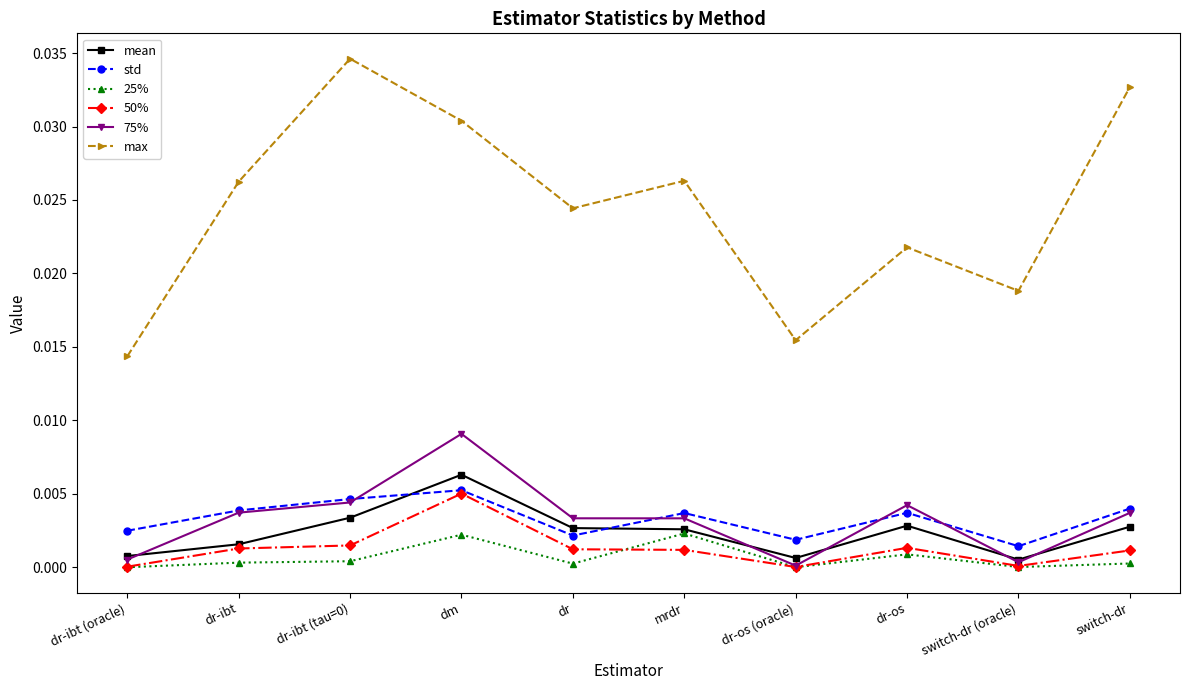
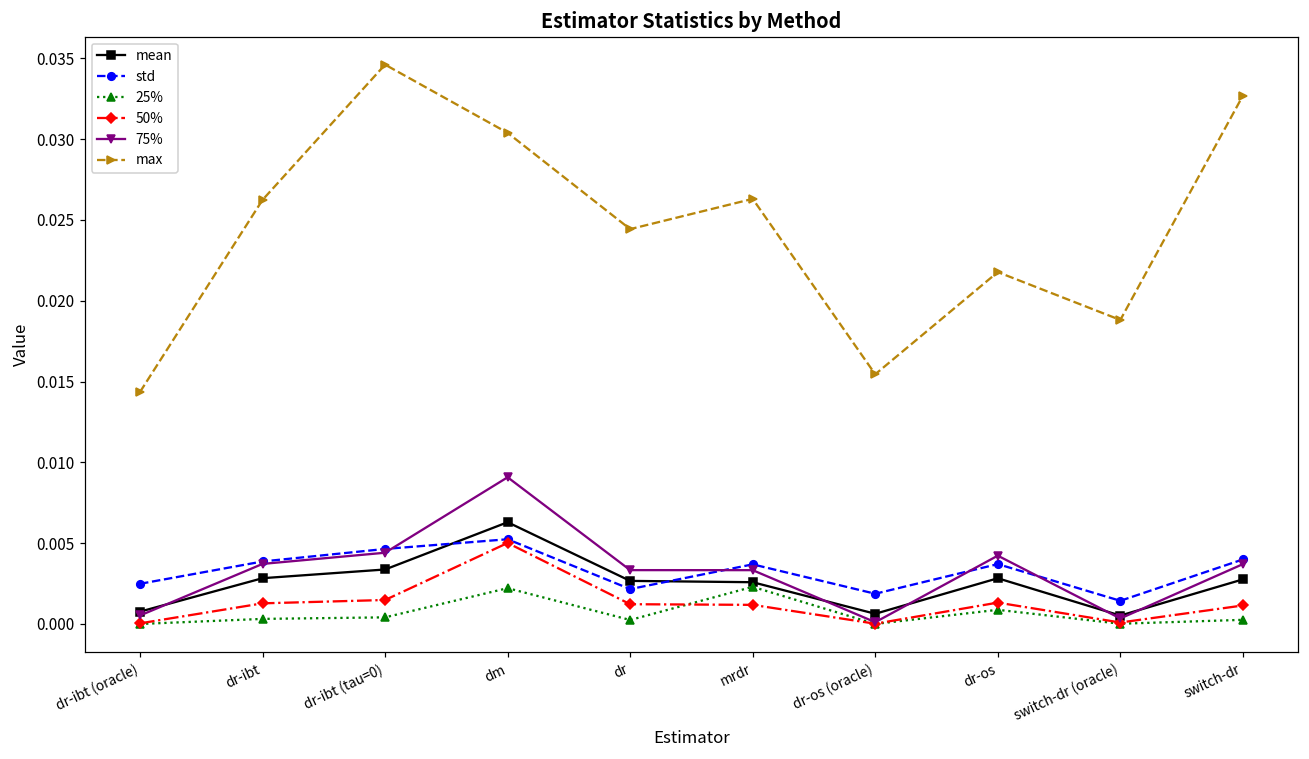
  {
    "mean": {
      "dr-ibt (oracle)": 0.0008,
-     "dr-ibt": 0.0016,
+     "dr-ibt": 0.0028,
      "dr-ibt (tau=0)": 0.0034,
      "dm": 0.0063,
      "dr": 0.0027,
      "mrdr": 0.0026,
      "dr-os (oracle)": 0.0006,
      "dr-os": 0.0028,
      "switch-dr (oracle)": 0.0005,
      "switch-dr": 0.0028
    },
    "std": {
      "dr-ibt (oracle)": 0.0025,
      "dr-ibt (tau=0)": 0.0046,
      "dm": 0.0052,
      "dr": 0.0022,
      "mrdr": 0.0037,
      "dr-os (oracle)": 0.0019,
      "dr-os": 0.0037,
      "switch-dr (oracle)": 0.0014,
      "switch-dr": 0.0040
    },
    "25%": {
      "dr-ibt": 0.0003,
      "dr-ibt (tau=0)": 0.0004,
      "dm": 0.0022,
      "dr": 0.0002,
      "mrdr": 0.0023,
      "dr-os": 0.0009,
      "switch-dr": 0.0003
    },
    "50%": {
      "dr-ibt": 0.0013,
      "dr-ibt (tau=0)": 0.0015,
      "dm": 0.0050,
      "dr": 0.0012,
      "mrdr": 0.0012,
      "dr-os": 0.0013,
      "switch-dr": 0.0011
    },
    "75%": {
      "dr-ibt (oracle)": 0.0005,
      "dr-ibt (tau=0)": 0.0044,
      "dm": 0.0091,
      "dr": 0.0033,
      "mrdr": 0.0033,
      "dr-os": 0.0042,
      "switch-dr (oracle)": 0.0003,
      "switch-dr": 0.0037
    },
    "max": {
      "dr-ibt (oracle)": 0.0144,
      "dr-ibt": 0.0262,
      "dr-ibt (tau=0)": 0.0346,
      "dm": 0.0304,
      "dr": 0.0244,
      "mrdr": 0.0263,
      "dr-os (oracle)": 0.0155,
      "dr-os": 0.0218,
      "switch-dr (oracle)": 0.0188,
      "switch-dr": 0.0327
    }
  }
